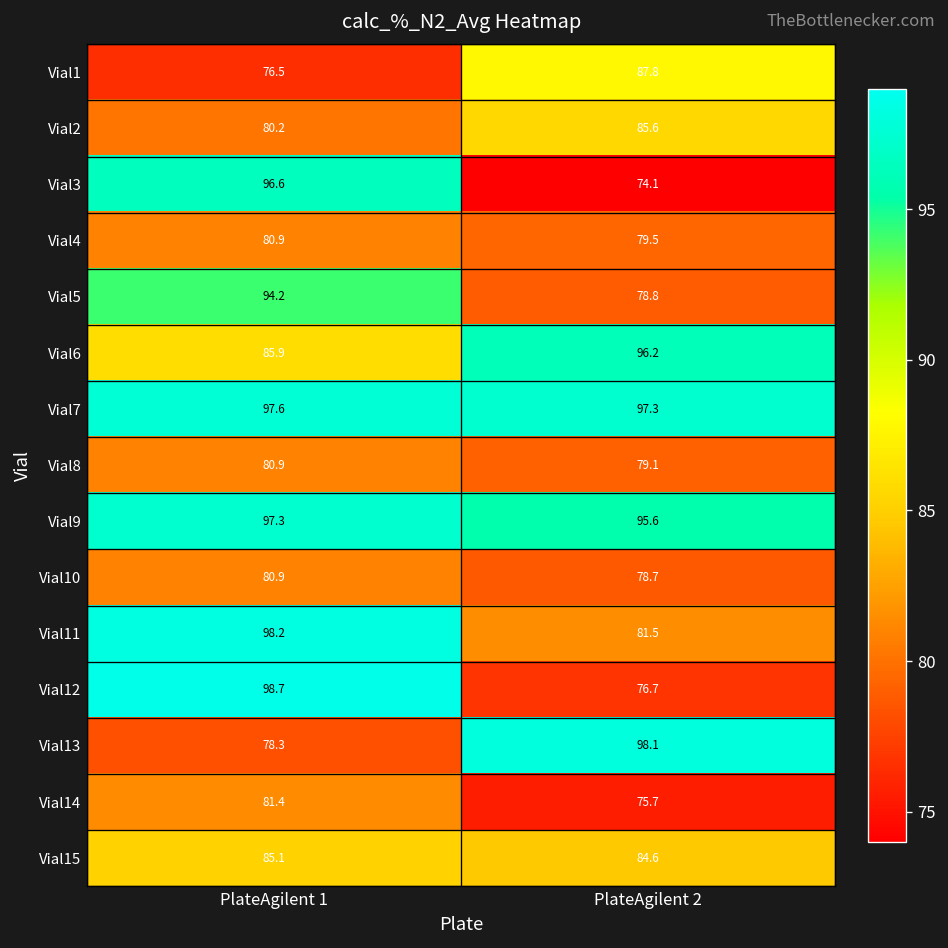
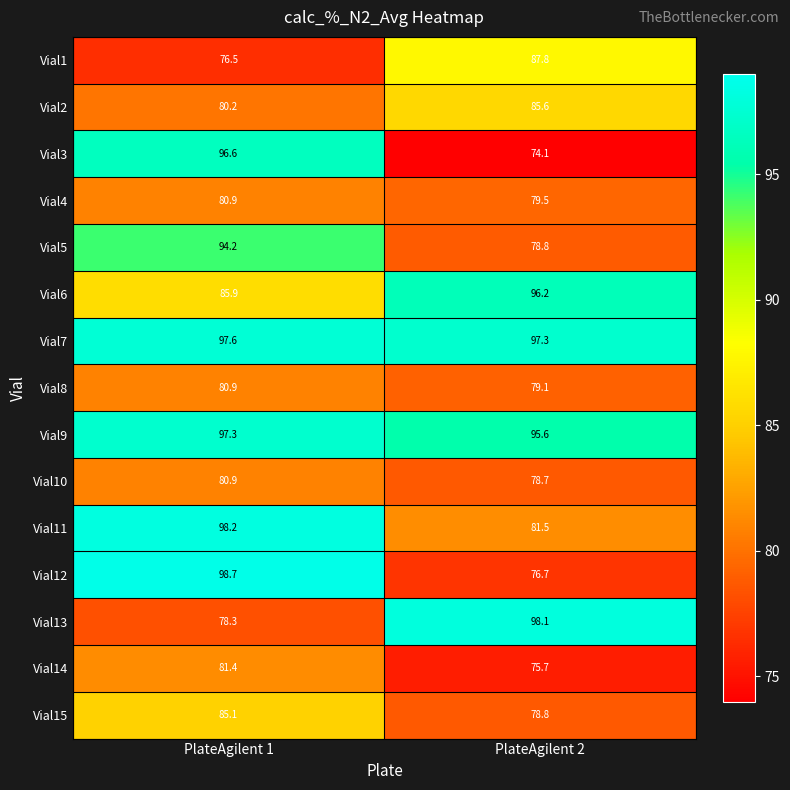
  {
    "Vial1": {
      "PlateAgilent 1": 76.5,
      "PlateAgilent 2": 87.8
    },
    "Vial2": {
      "PlateAgilent 1": 80.2,
      "PlateAgilent 2": 85.6
    },
    "Vial3": {
      "PlateAgilent 1": 96.6,
      "PlateAgilent 2": 74.1
    },
    "Vial4": {
      "PlateAgilent 1": 80.9,
      "PlateAgilent 2": 79.5
    },
    "Vial5": {
      "PlateAgilent 1": 94.2,
      "PlateAgilent 2": 78.8
    },
    "Vial6": {
      "PlateAgilent 1": 85.9,
      "PlateAgilent 2": 96.2
    },
    "Vial7": {
      "PlateAgilent 1": 97.6,
      "PlateAgilent 2": 97.3
    },
    "Vial8": {
      "PlateAgilent 1": 80.9,
      "PlateAgilent 2": 79.1
    },
    "Vial9": {
      "PlateAgilent 1": 97.3,
      "PlateAgilent 2": 95.6
    },
    "Vial10": {
      "PlateAgilent 1": 80.9,
      "PlateAgilent 2": 78.7
    },
    "Vial11": {
      "PlateAgilent 1": 98.2,
      "PlateAgilent 2": 81.5
    },
    "Vial12": {
      "PlateAgilent 1": 98.7,
      "PlateAgilent 2": 76.7
    },
    "Vial13": {
      "PlateAgilent 1": 78.3,
      "PlateAgilent 2": 98.1
    },
    "Vial14": {
      "PlateAgilent 1": 81.4,
      "PlateAgilent 2": 75.7
    },
    "Vial15": {
      "PlateAgilent 1": 85.1,
-     "PlateAgilent 2": 84.6
+     "PlateAgilent 2": 78.8
    }
  }
